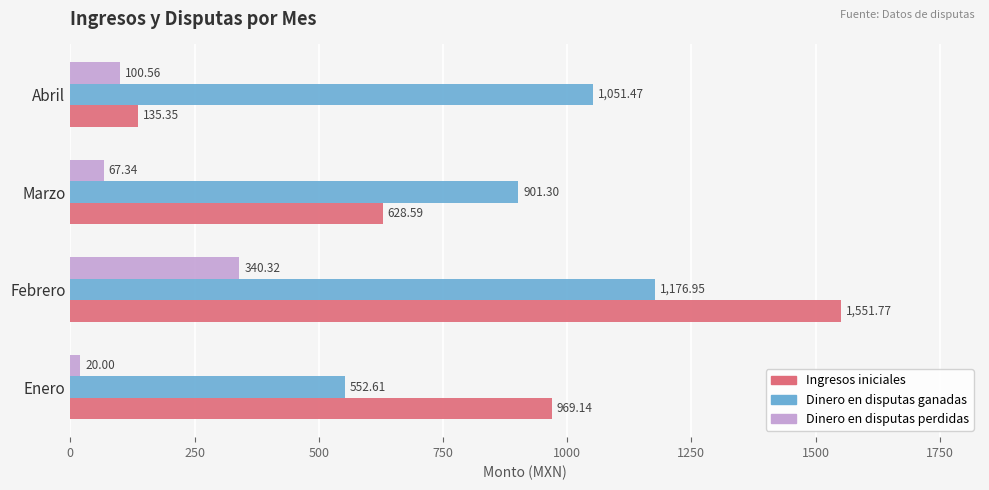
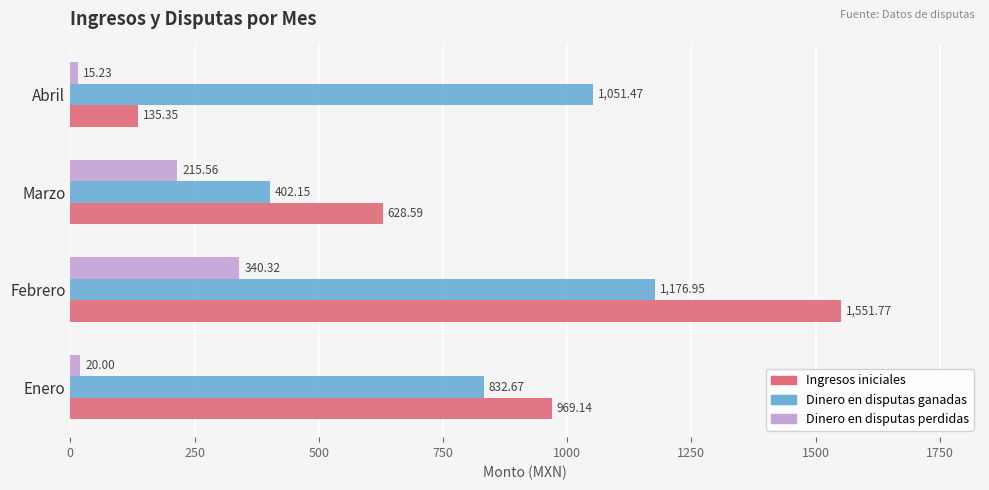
  {
    "Ingresos iniciales": {
      "Abril": "135.35",
      "Marzo": "628.59",
      "Febrero": "1,551.77",
      "Enero": "969.14"
    },
    "Dinero en disputas ganadas": {
      "Abril": "1,051.47",
-     "Marzo": "901.30",
+     "Marzo": "402.15",
      "Febrero": "1,176.95",
-     "Enero": "552.61"
+     "Enero": "832.67"
    },
    "Dinero en disputas perdidas": {
-     "Abril": "100.56",
-     "Marzo": "67.34",
+     "Abril": "15.23",
+     "Marzo": "215.56",
      "Febrero": "340.32",
      "Enero": "20.00"
    }
  }
